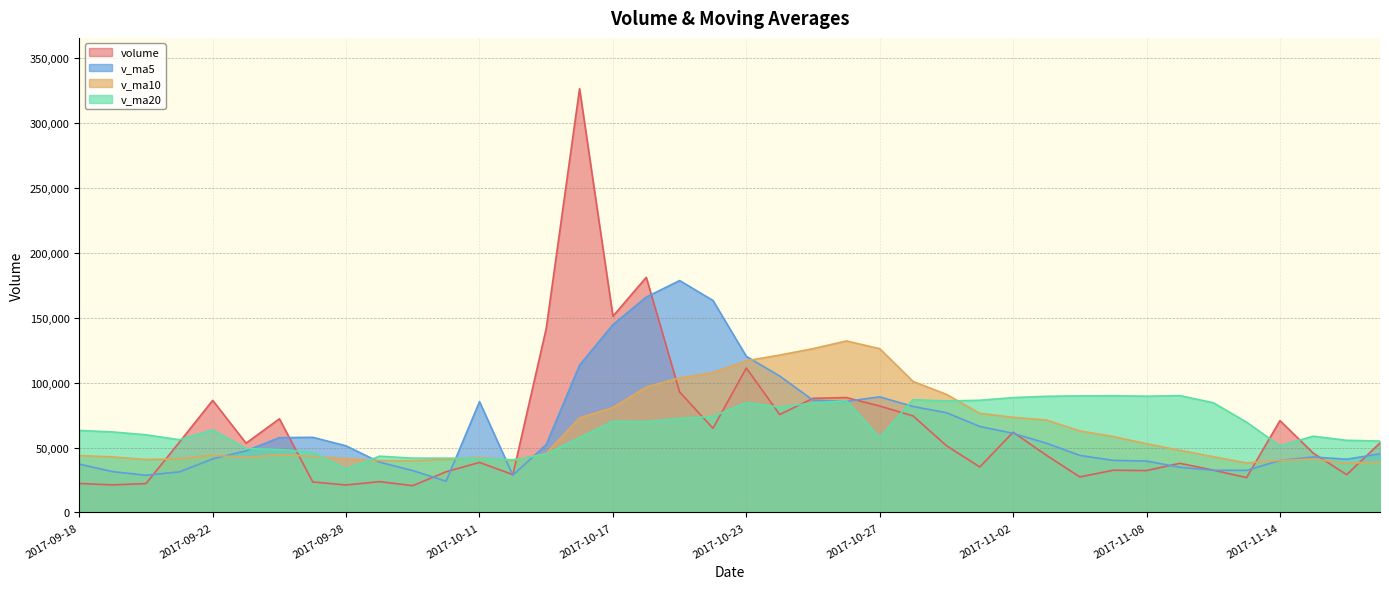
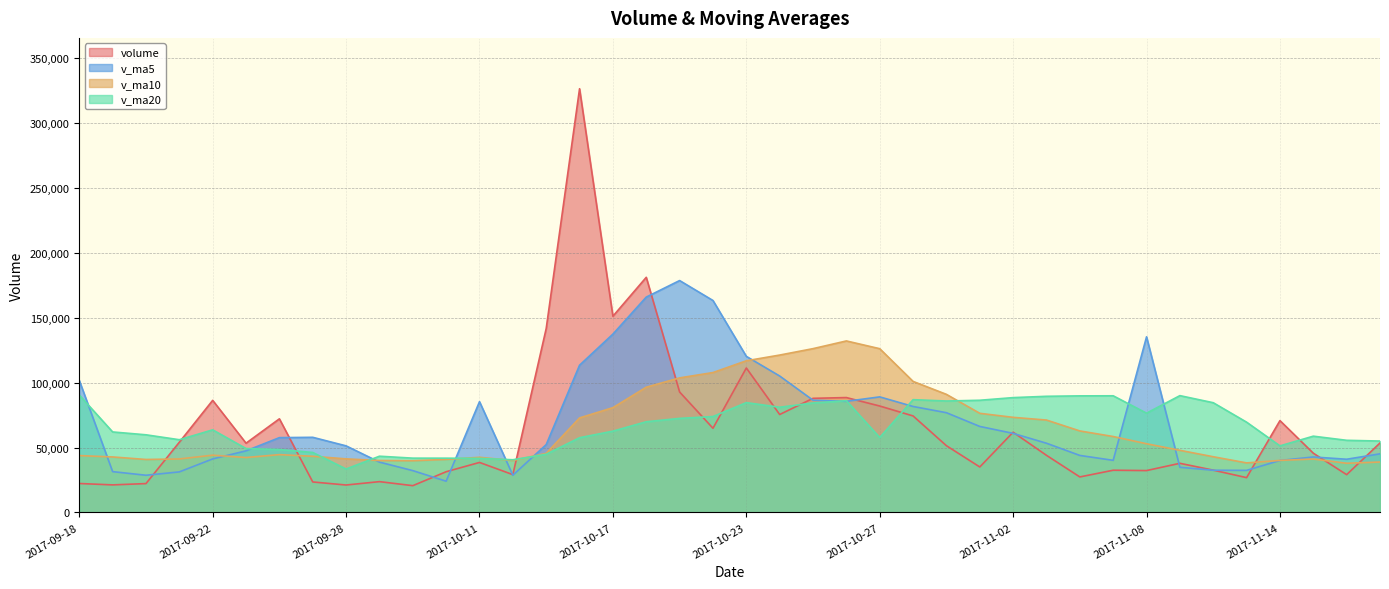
  {
    "v_ma5": {
-     "2017-09-18": "37,000",
+     "2017-09-18": "102,000",
      "2017-09-22": "41,000",
      "2017-09-28": "51,000",
      "2017-10-11": "85,000",
-     "2017-10-17": "145,000",
+     "2017-10-17": "137,000",
      "2017-10-23": "120,000",
      "2017-10-27": "89,000",
-     "2017-11-08": "40,000"
+     "2017-11-08": "135,000"
    },
    "v_ma20": {
-     "2017-09-18": "63,000",
+     "2017-09-18": "90,000",
      "2017-09-22": "64,000",
      "2017-09-28": "33,000",
-     "2017-10-17": "70,000",
+     "2017-10-17": "63,000",
      "2017-10-23": "85,000",
      "2017-10-27": "58,000",
      "2017-11-02": "88,000",
-     "2017-11-08": "90,000",
+     "2017-11-08": "76,000",
      "2017-11-14": "51,000"
    }
  }
